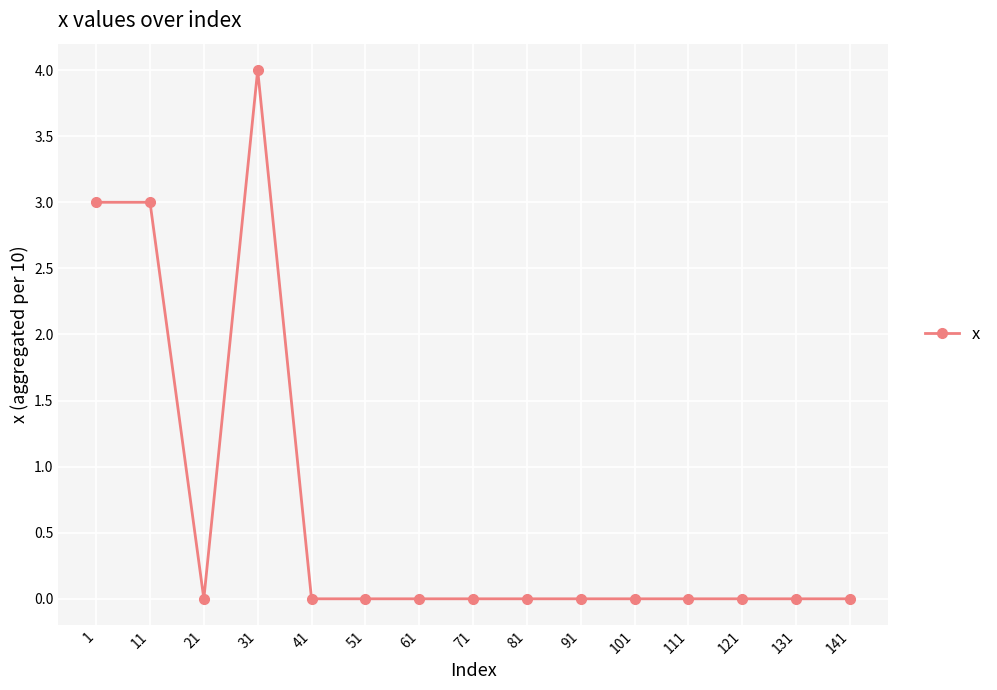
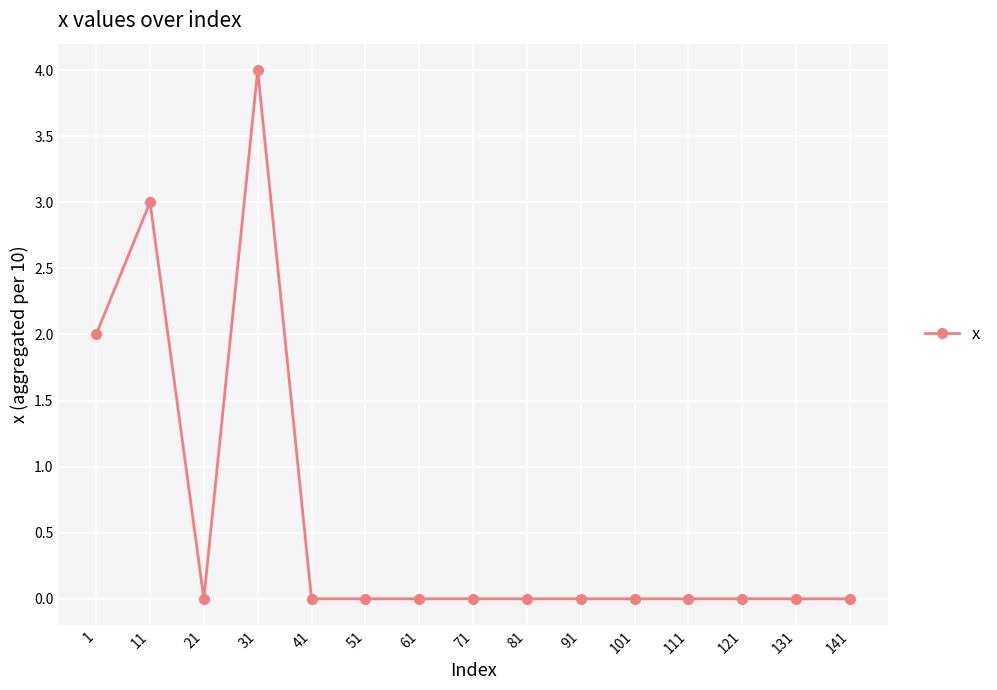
  {
-   "1": 3,
+   "1": 2,
    "11": 3,
    "21": 0,
    "31": 4,
    "41": 0,
    "51": 0,
    "61": 0,
    "71": 0,
    "81": 0,
    "91": 0,
    "101": 0,
    "111": 0,
    "121": 0,
    "131": 0,
    "141": 0
  }
